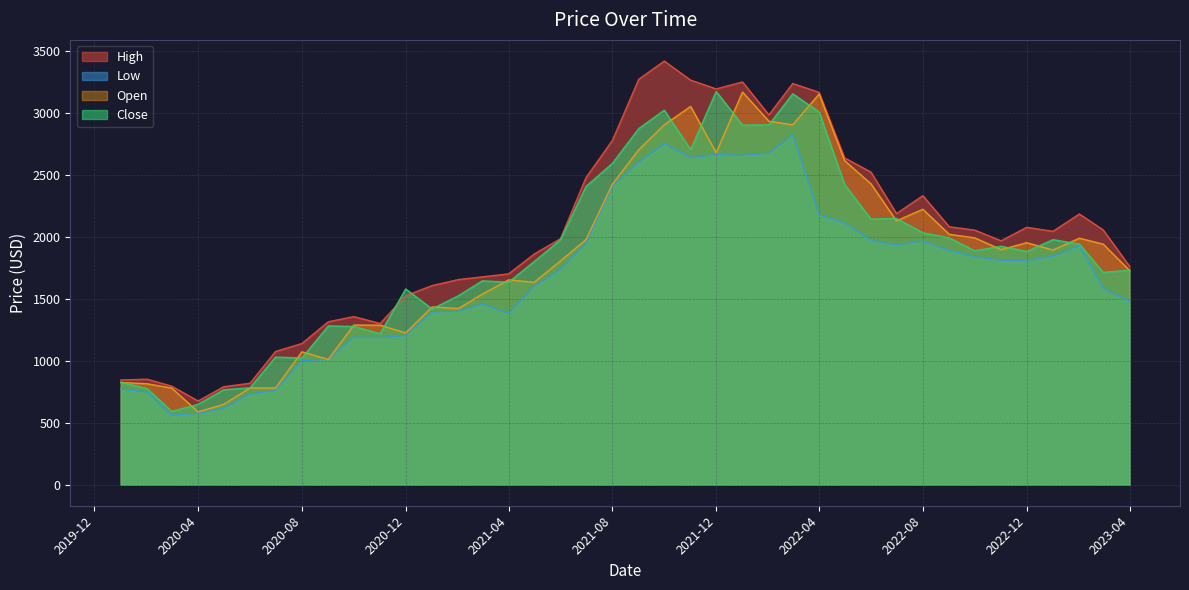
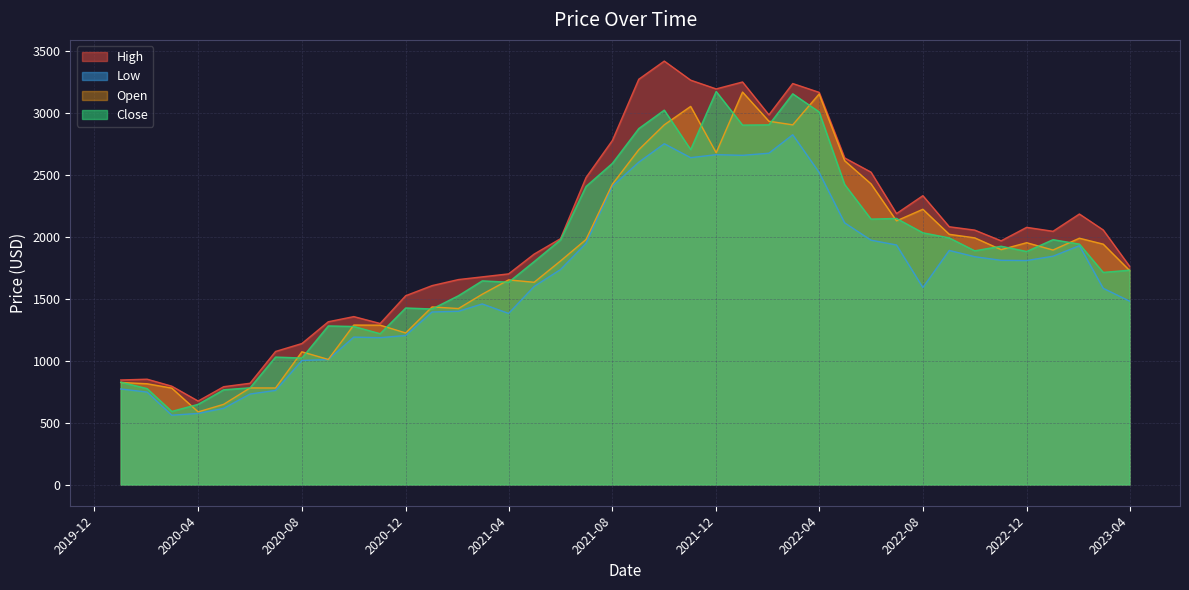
  {
    "Low": {
      "2020-12": 1200,
      "2021-04": 1380,
-     "2022-04": 2180,
-     "2022-08": 1970,
+     "2022-04": 2520,
+     "2022-08": 1590,
      "2022-12": 1810,
      "2023-04": 1480
    },
    "Close": {
      "2020-04": 650,
-     "2020-12": 1580,
+     "2020-12": 1420,
      "2021-08": 2590,
      "2021-12": 3170,
      "2022-04": 3010,
      "2022-08": 2030,
      "2022-12": 1880
    }
  }
